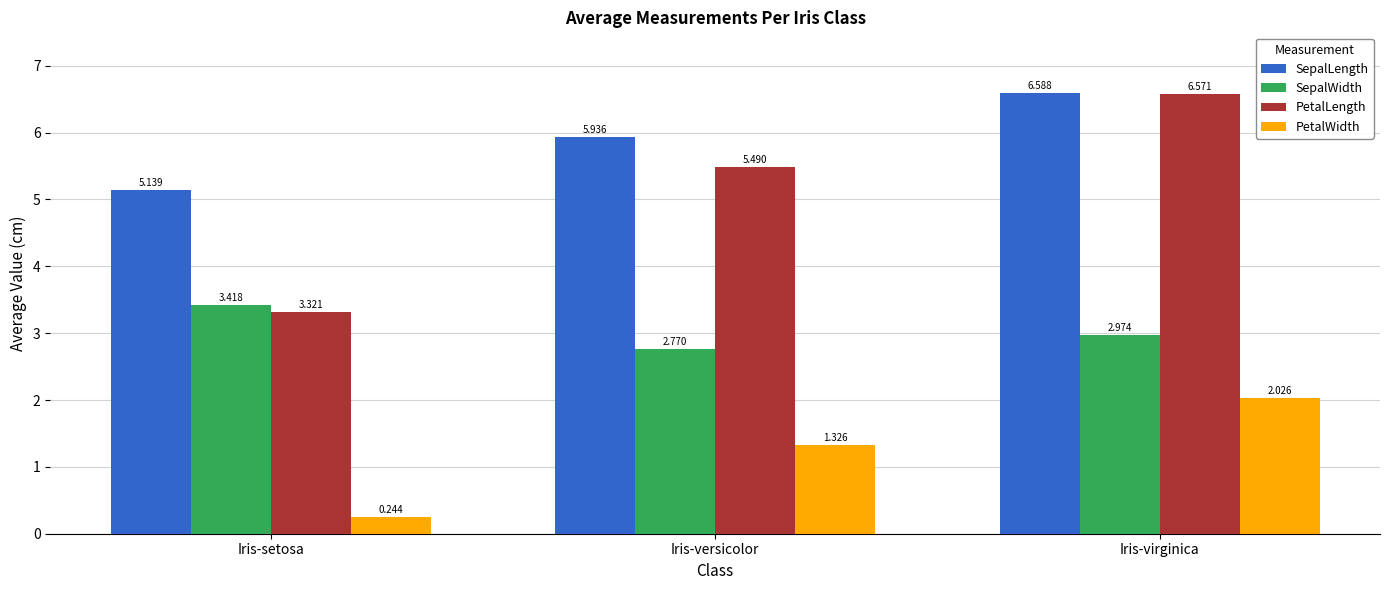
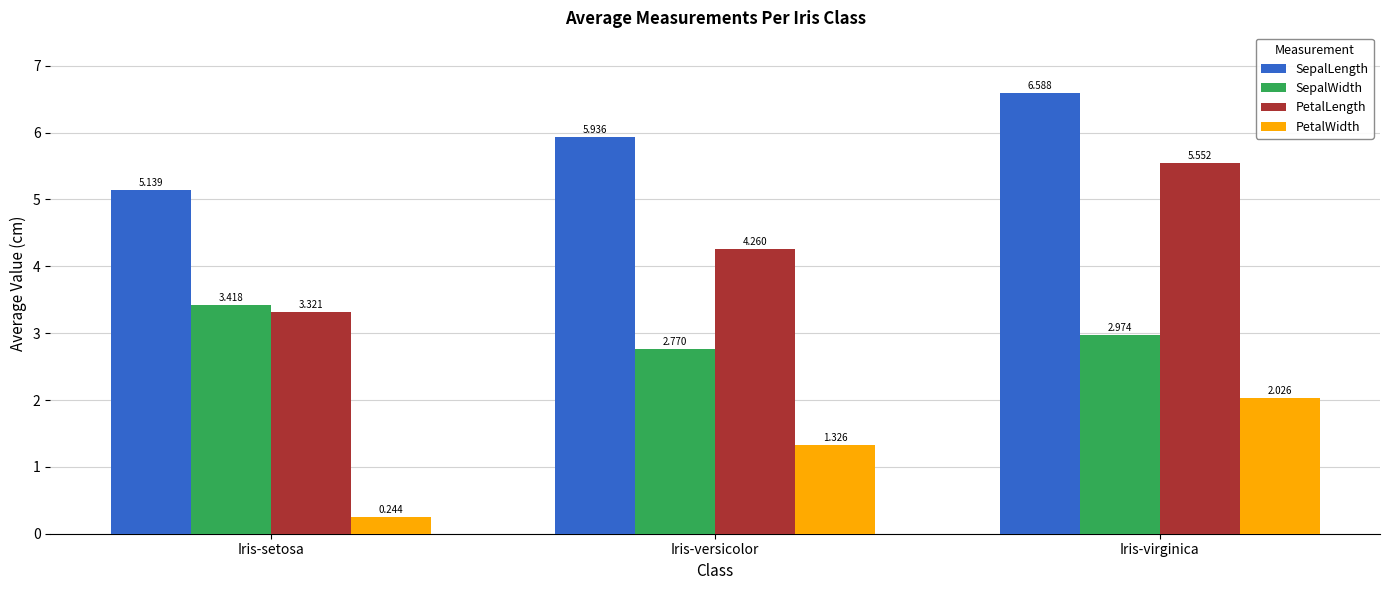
  {
    "SepalLength": {
      "Iris-setosa": 5.139,
      "Iris-versicolor": 5.936,
      "Iris-virginica": 6.588
    },
    "SepalWidth": {
      "Iris-setosa": 3.418,
      "Iris-versicolor": 2.770,
      "Iris-virginica": 2.974
    },
    "PetalLength": {
      "Iris-setosa": 3.321,
-     "Iris-versicolor": 5.490,
-     "Iris-virginica": 6.571
+     "Iris-versicolor": 4.260,
+     "Iris-virginica": 5.552
    },
    "PetalWidth": {
      "Iris-setosa": 0.244,
      "Iris-versicolor": 1.326,
      "Iris-virginica": 2.026
    }
  }
